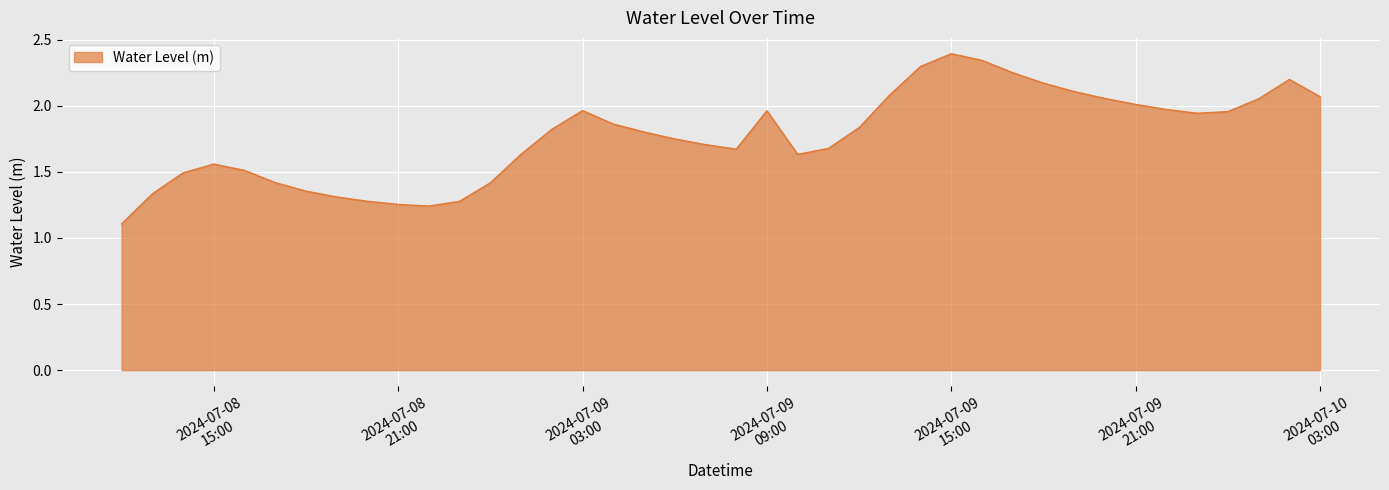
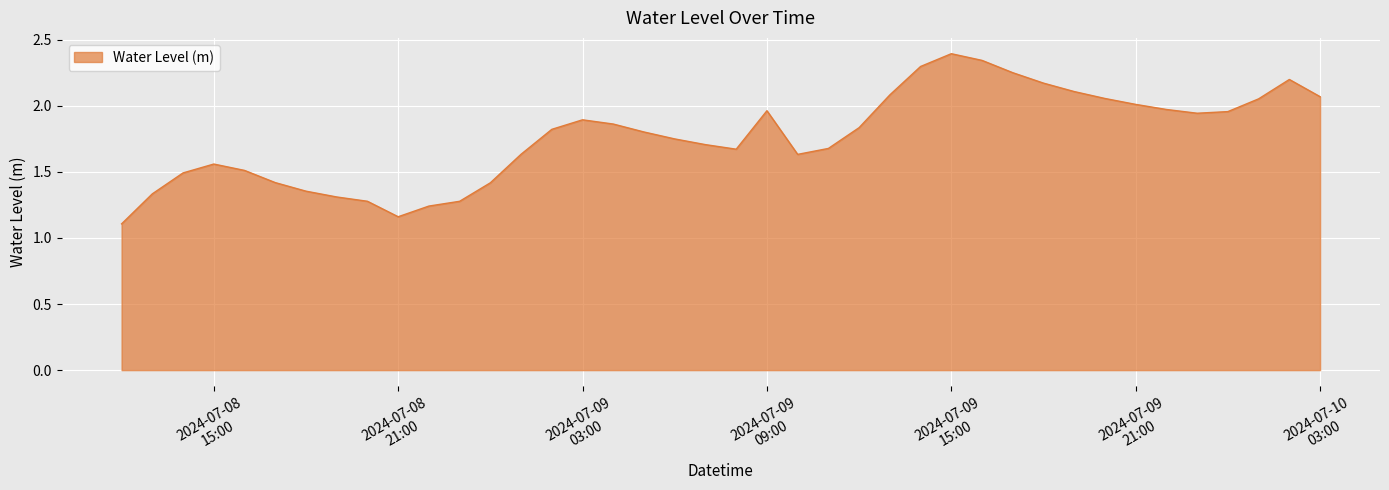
  {
    "2024-07-08 15:00": 1.56,
-   "2024-07-08 21:00": 1.25,
-   "2024-07-09 03:00": 1.96,
+   "2024-07-08 21:00": 1.16,
+   "2024-07-09 03:00": 1.89,
    "2024-07-09 09:00": 1.96,
    "2024-07-09 15:00": 2.39,
    "2024-07-09 21:00": 2.01,
    "2024-07-10 03:00": 2.07
  }
